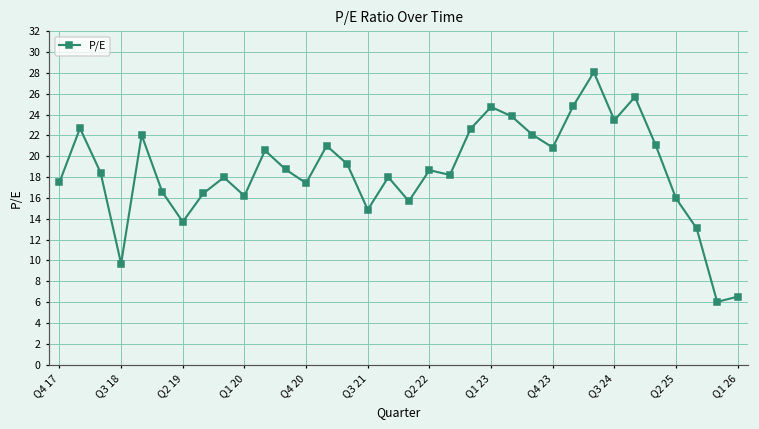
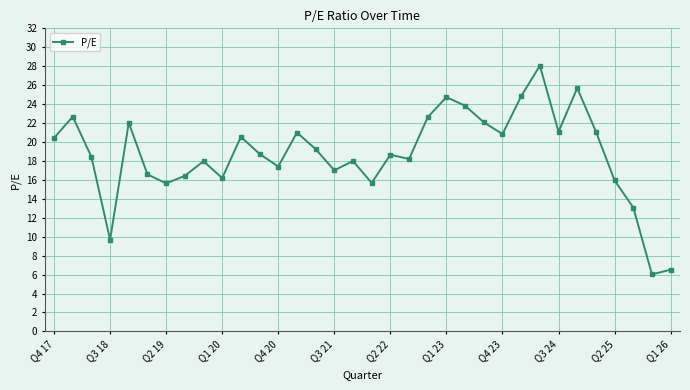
  {
-   "Q4 17": 17,
+   "Q4 17": 20,
    "Q3 18": 10,
-   "Q2 19": 14,
+   "Q2 19": 16,
    "Q1 20": 16,
    "Q4 20": 17,
-   "Q3 21": 15,
+   "Q3 21": 17,
    "Q2 22": 19,
    "Q1 23": 25,
    "Q4 23": 21,
-   "Q3 24": 23,
+   "Q3 24": 21,
    "Q2 25": 16,
    "Q1 26": 7
  }
